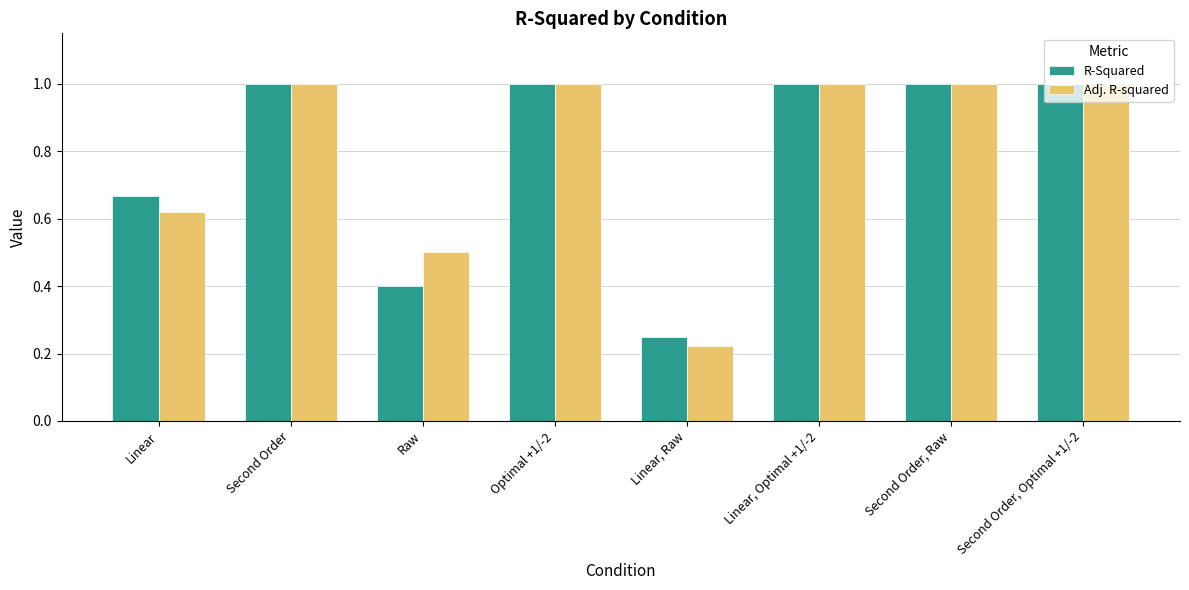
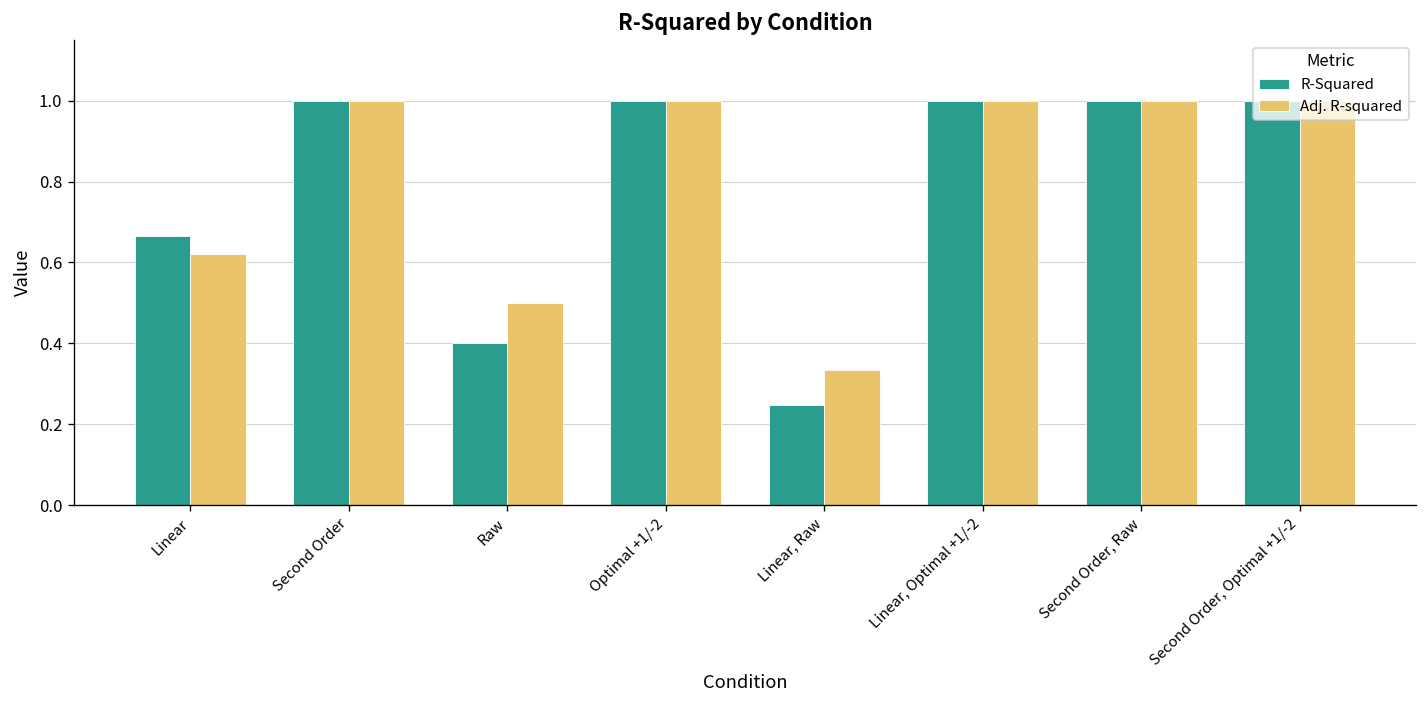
  {
    "R-Squared": {
      "Linear": 0.67,
      "Second Order": 1.00,
      "Raw": 0.40,
      "Optimal +1/-2": 1.00,
      "Linear, Raw": 0.25,
      "Linear, Optimal +1/-2": 1.00,
      "Second Order, Raw": 1.00
    },
    "Adj. R-squared": {
      "Linear": 0.62,
      "Second Order": 1.00,
      "Raw": 0.50,
      "Optimal +1/-2": 1.00,
-     "Linear, Raw": 0.22,
+     "Linear, Raw": 0.33,
      "Linear, Optimal +1/-2": 1.00,
      "Second Order, Raw": 1.00
    }
  }
